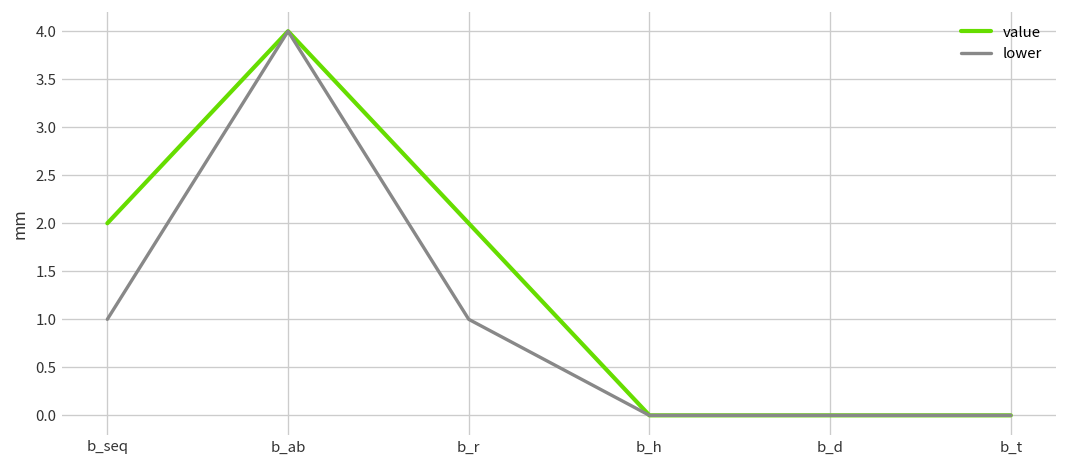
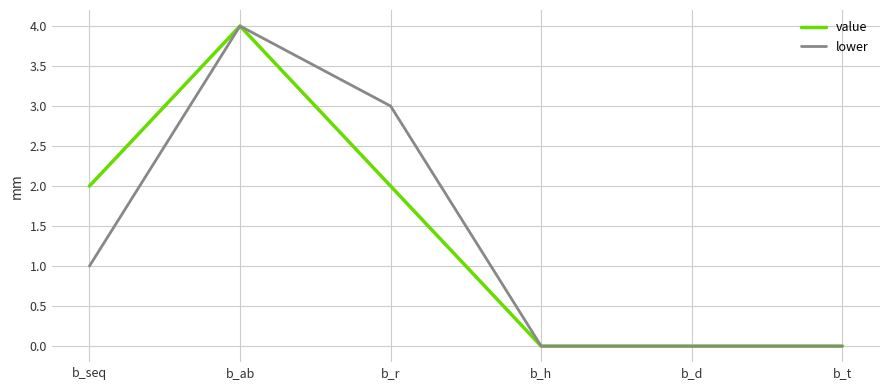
  {
    "value": {
      "b_seq": 2,
      "b_r": 2
    },
    "lower": {
      "b_seq": 1,
-     "b_r": 1
+     "b_r": 3
    }
  }
